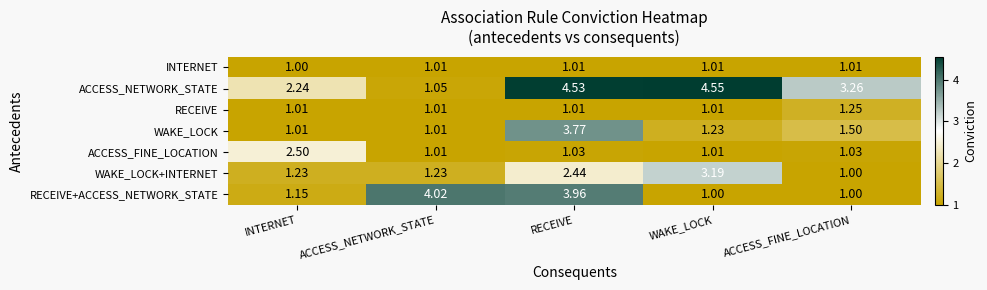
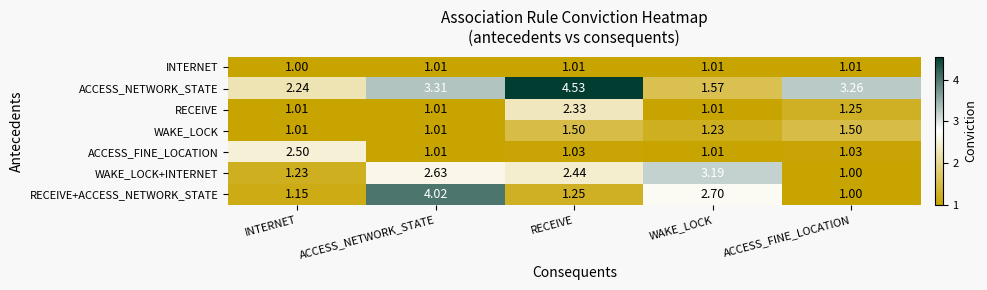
  {
    "INTERNET": {
      "INTERNET": 1.00,
      "ACCESS_NETWORK_STATE": 1.01,
      "RECEIVE": 1.01,
      "WAKE_LOCK": 1.01,
      "ACCESS_FINE_LOCATION": 1.01
    },
    "ACCESS_NETWORK_STATE": {
      "INTERNET": 2.24,
-     "ACCESS_NETWORK_STATE": 1.05,
+     "ACCESS_NETWORK_STATE": 3.31,
      "RECEIVE": 4.53,
-     "WAKE_LOCK": 4.55,
+     "WAKE_LOCK": 1.57,
      "ACCESS_FINE_LOCATION": 3.26
    },
    "RECEIVE": {
      "INTERNET": 1.01,
      "ACCESS_NETWORK_STATE": 1.01,
-     "RECEIVE": 1.01,
+     "RECEIVE": 2.33,
      "WAKE_LOCK": 1.01,
      "ACCESS_FINE_LOCATION": 1.25
    },
    "WAKE_LOCK": {
      "INTERNET": 1.01,
      "ACCESS_NETWORK_STATE": 1.01,
-     "RECEIVE": 3.77,
+     "RECEIVE": 1.50,
      "WAKE_LOCK": 1.23,
      "ACCESS_FINE_LOCATION": 1.50
    },
    "ACCESS_FINE_LOCATION": {
      "INTERNET": 2.50,
      "ACCESS_NETWORK_STATE": 1.01,
      "RECEIVE": 1.03,
      "WAKE_LOCK": 1.01,
      "ACCESS_FINE_LOCATION": 1.03
    },
    "WAKE_LOCK+INTERNET": {
      "INTERNET": 1.23,
-     "ACCESS_NETWORK_STATE": 1.23,
+     "ACCESS_NETWORK_STATE": 2.63,
      "RECEIVE": 2.44,
      "WAKE_LOCK": 3.19,
      "ACCESS_FINE_LOCATION": 1.00
    },
    "RECEIVE+ACCESS_NETWORK_STATE": {
      "INTERNET": 1.15,
      "ACCESS_NETWORK_STATE": 4.02,
-     "RECEIVE": 3.96,
-     "WAKE_LOCK": 1.00,
+     "RECEIVE": 1.25,
+     "WAKE_LOCK": 2.70,
      "ACCESS_FINE_LOCATION": 1.00
    }
  }
